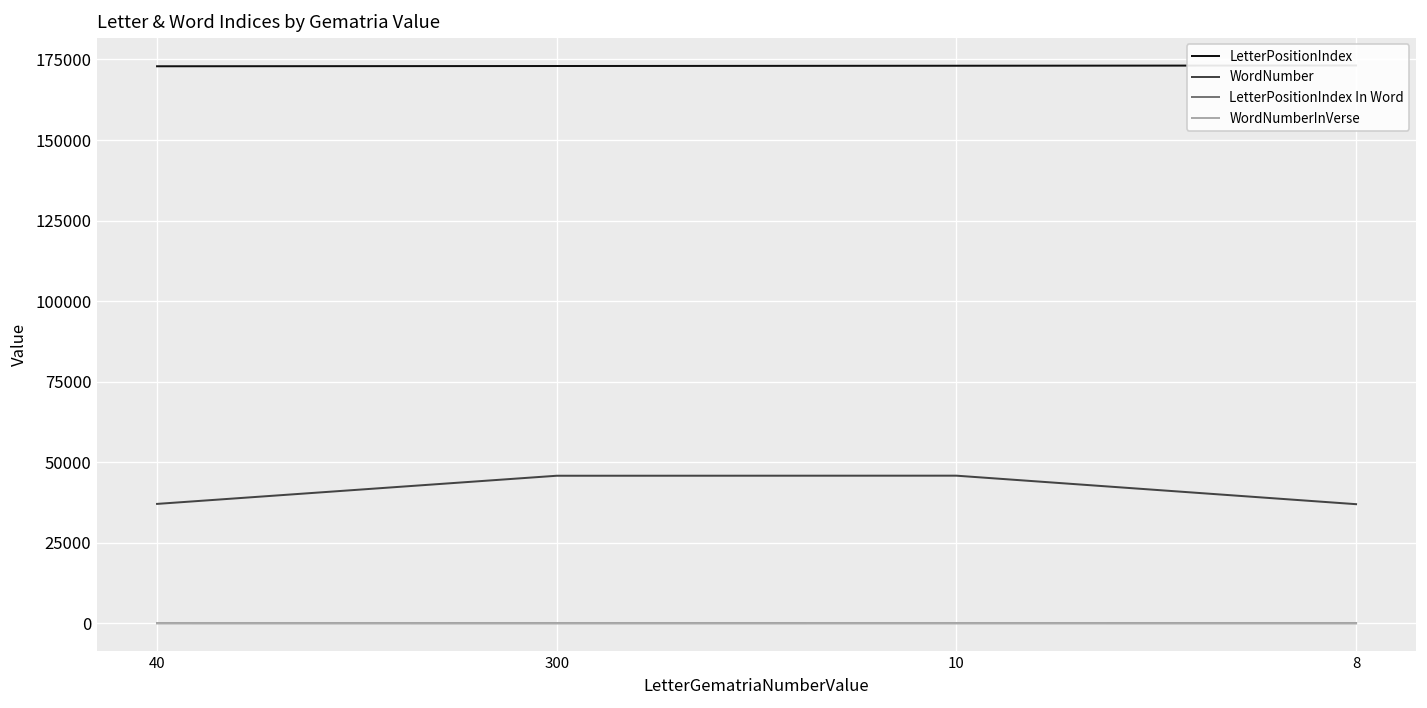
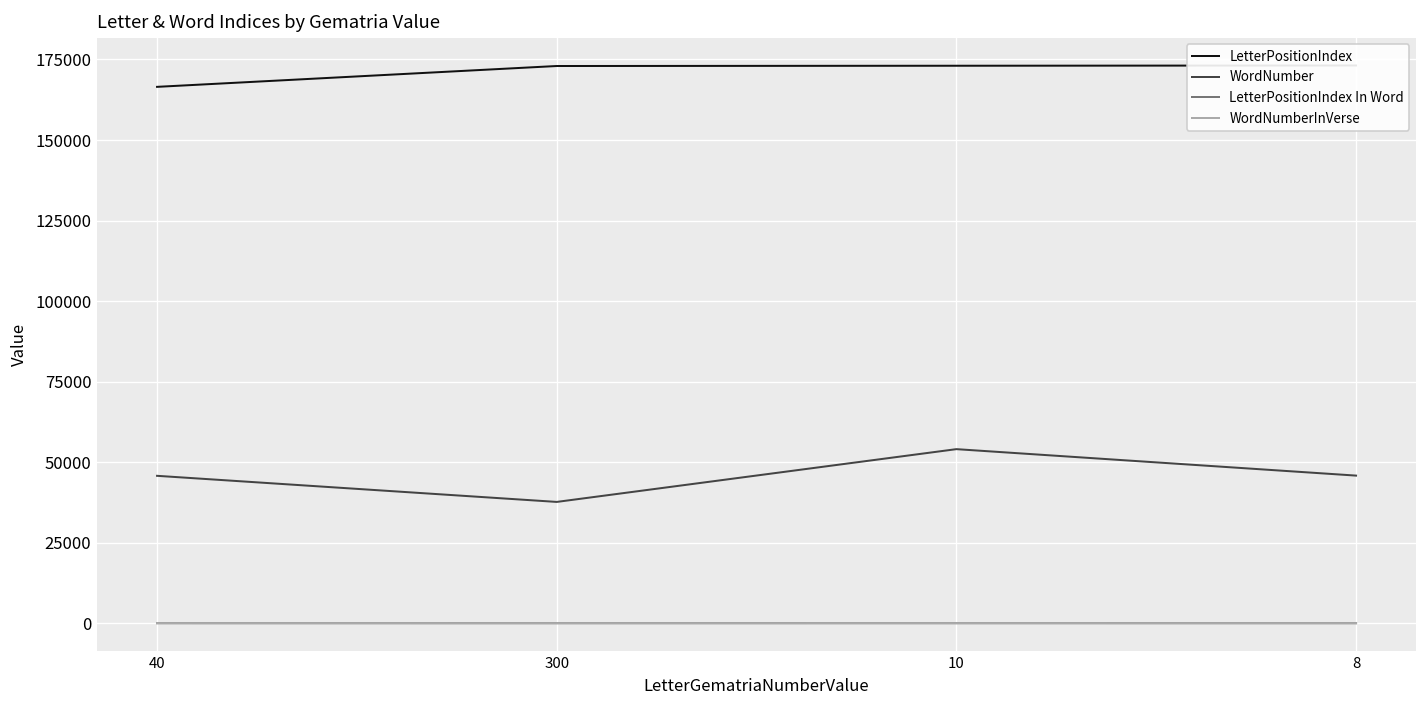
  {
    "LetterPositionIndex": {
-     "40": 173000,
+     "40": 167000,
      "300": 173000,
      "10": 173000
    },
    "WordNumber": {
-     "40": 37000,
-     "300": 46000,
-     "10": 46000,
-     "8": 37000
+     "40": 46000,
+     "300": 38000,
+     "10": 54000,
+     "8": 46000
    },
    "WordNumberInVerse": {
      "40": 0,
      "300": 0,
      "10": 0,
      "8": 0
    }
  }
